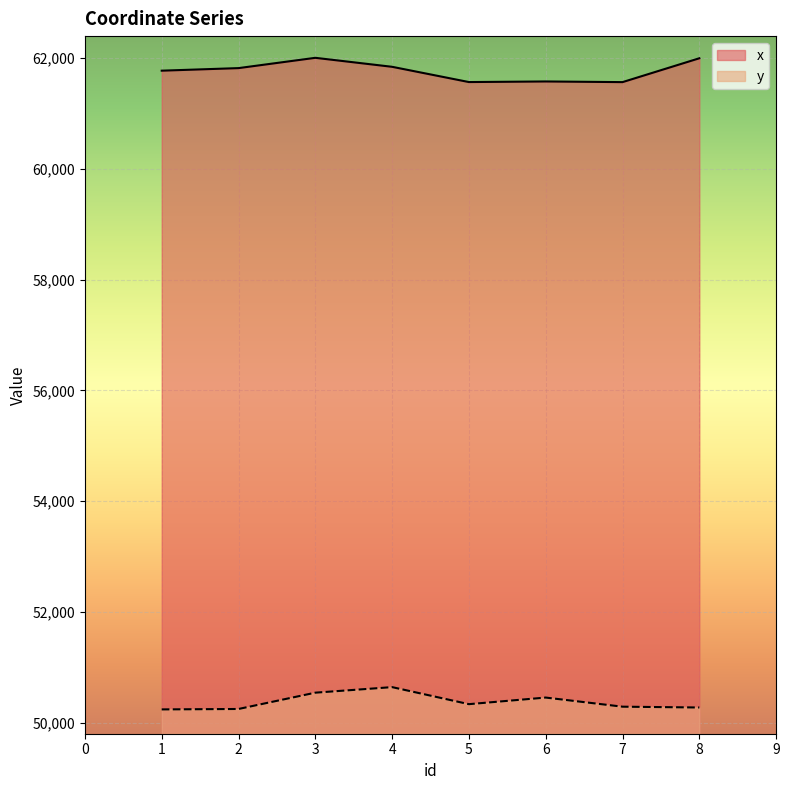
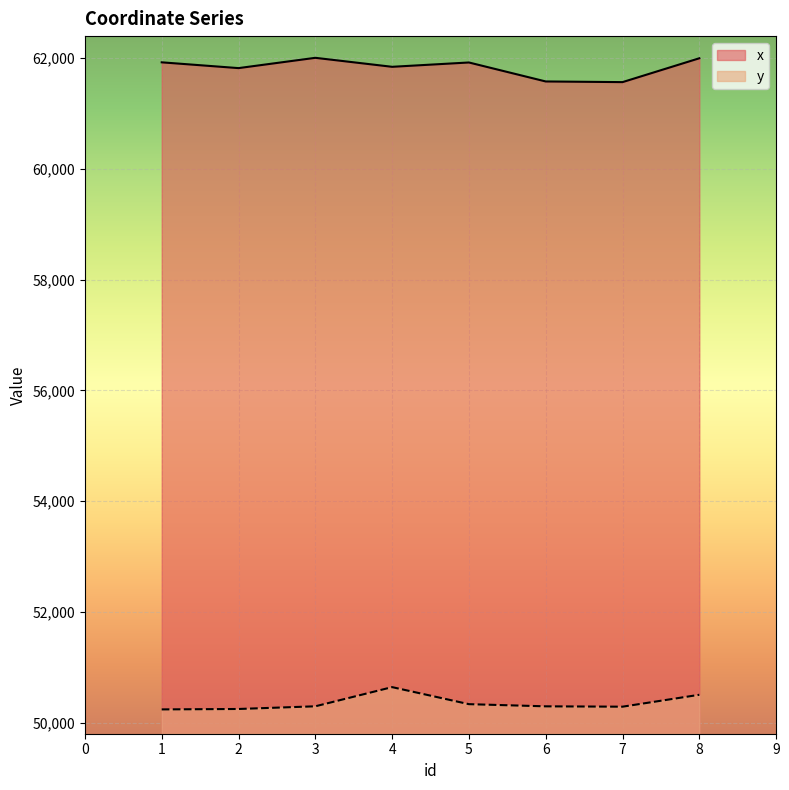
  {
    "x": {
-     "1": "61,800",
+     "1": "61,900",
      "2": "61,800",
      "3": "62,000",
      "4": "61,800",
-     "5": "61,600",
+     "5": "61,900",
      "6": "61,600",
      "7": "61,600",
      "8": "62,000"
    },
    "y": {
      "1": "50,200",
      "2": "50,200",
-     "3": "50,500",
+     "3": "50,300",
      "4": "50,600",
      "5": "50,300",
-     "6": "50,500",
+     "6": "50,300",
      "7": "50,300",
-     "8": "50,300"
+     "8": "50,500"
    }
  }
